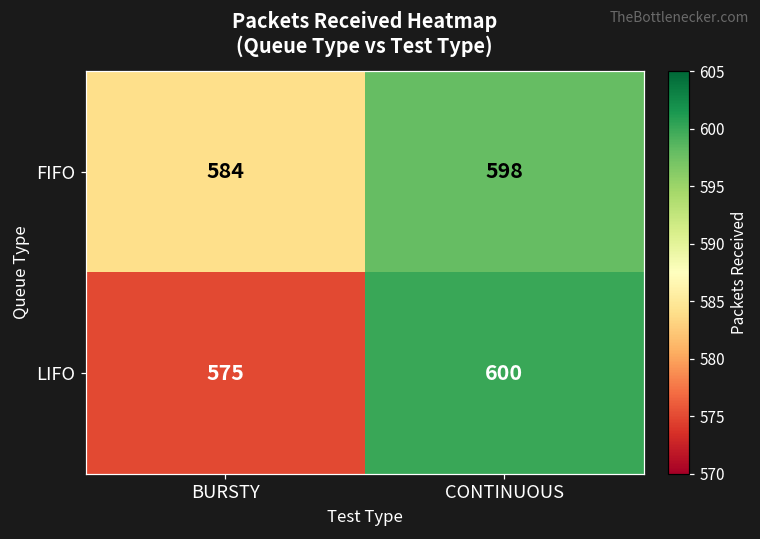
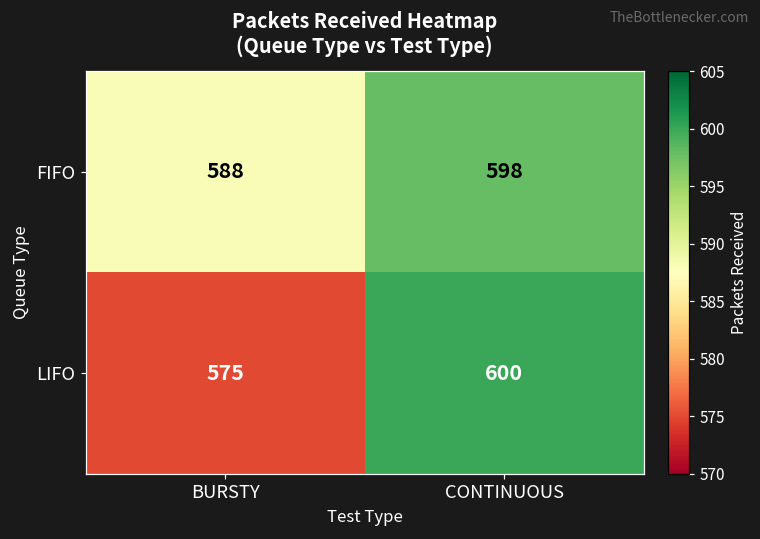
  {
    "FIFO": {
-     "BURSTY": 584,
+     "BURSTY": 588,
      "CONTINUOUS": 598
    },
    "LIFO": {
      "BURSTY": 575,
      "CONTINUOUS": 600
    }
  }
